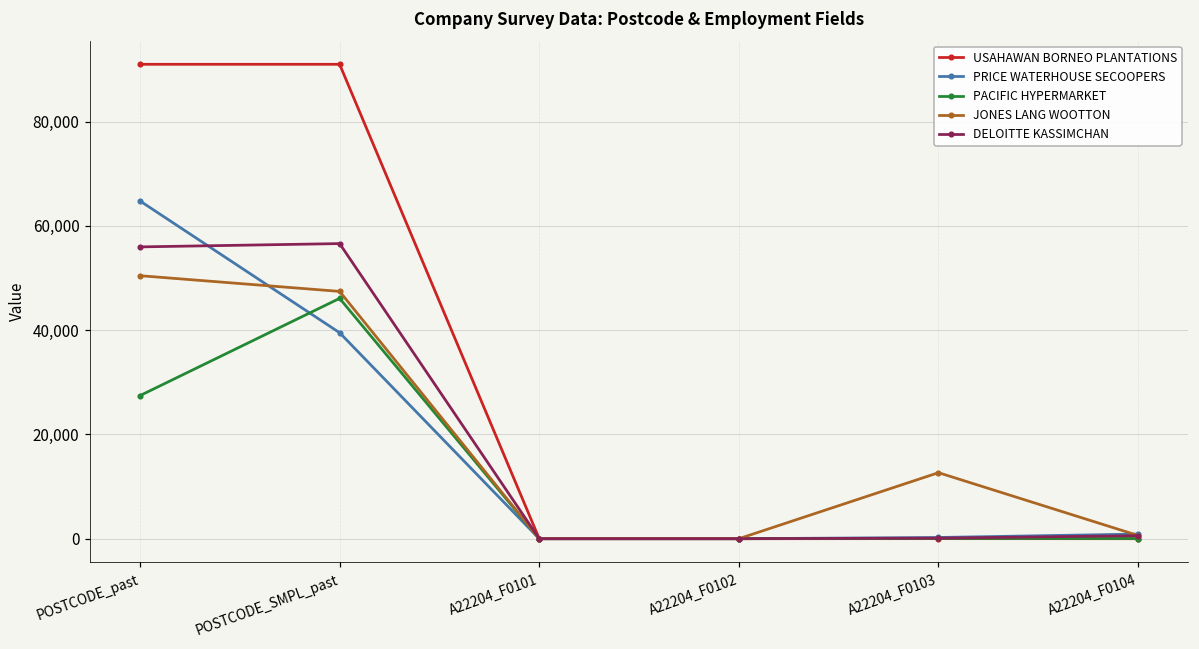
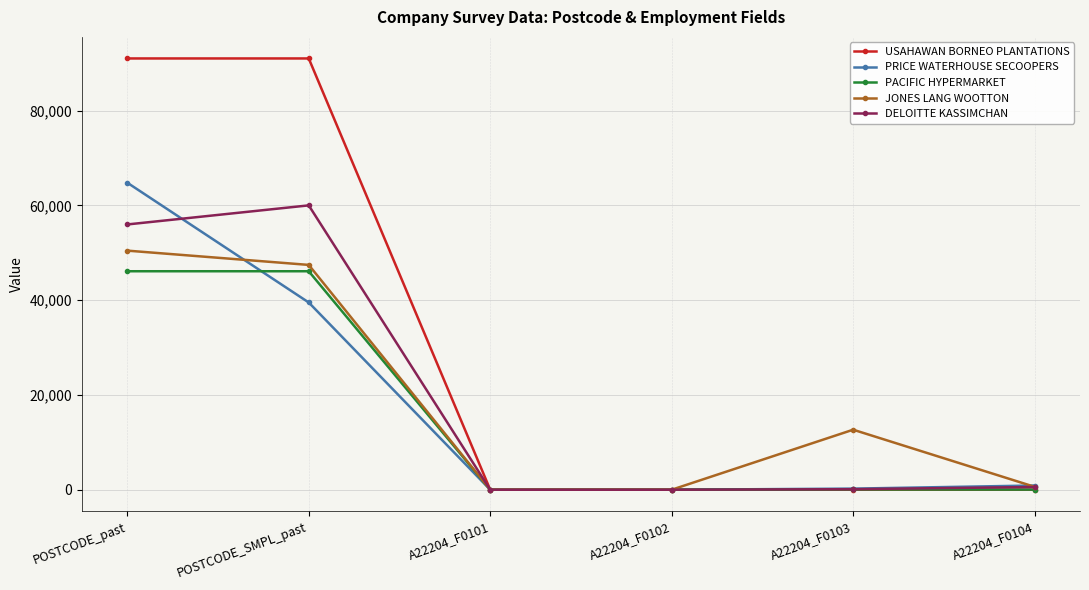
  {
    "USAHAWAN BORNEO PLANTATIONS": {
      "POSTCODE_past": "91,000",
      "POSTCODE_SMPL_past": "91,000"
    },
    "PRICE WATERHOUSE SECOOPERS": {
      "POSTCODE_past": "65,000",
      "POSTCODE_SMPL_past": "40,000"
    },
    "PACIFIC HYPERMARKET": {
-     "POSTCODE_past": "27,000",
+     "POSTCODE_past": "46,000",
      "POSTCODE_SMPL_past": "46,000"
    },
    "JONES LANG WOOTTON": {
      "POSTCODE_past": "50,000",
      "POSTCODE_SMPL_past": "47,000",
      "A22204_F0103": "13,000"
    },
    "DELOITTE KASSIMCHAN": {
      "POSTCODE_past": "56,000",
-     "POSTCODE_SMPL_past": "57,000"
+     "POSTCODE_SMPL_past": "60,000"
    }
  }
